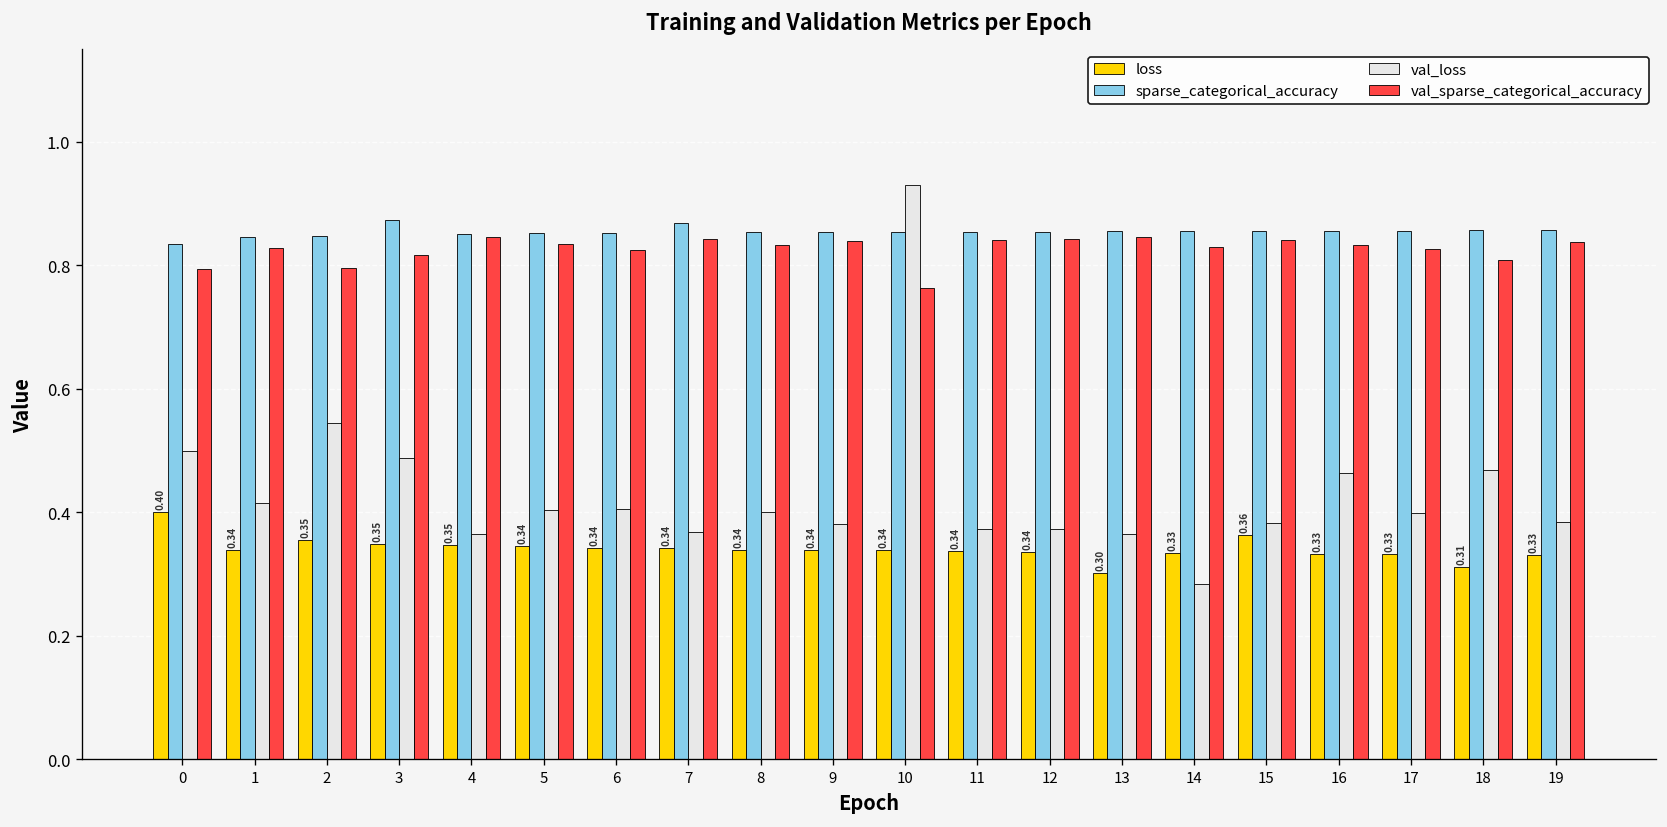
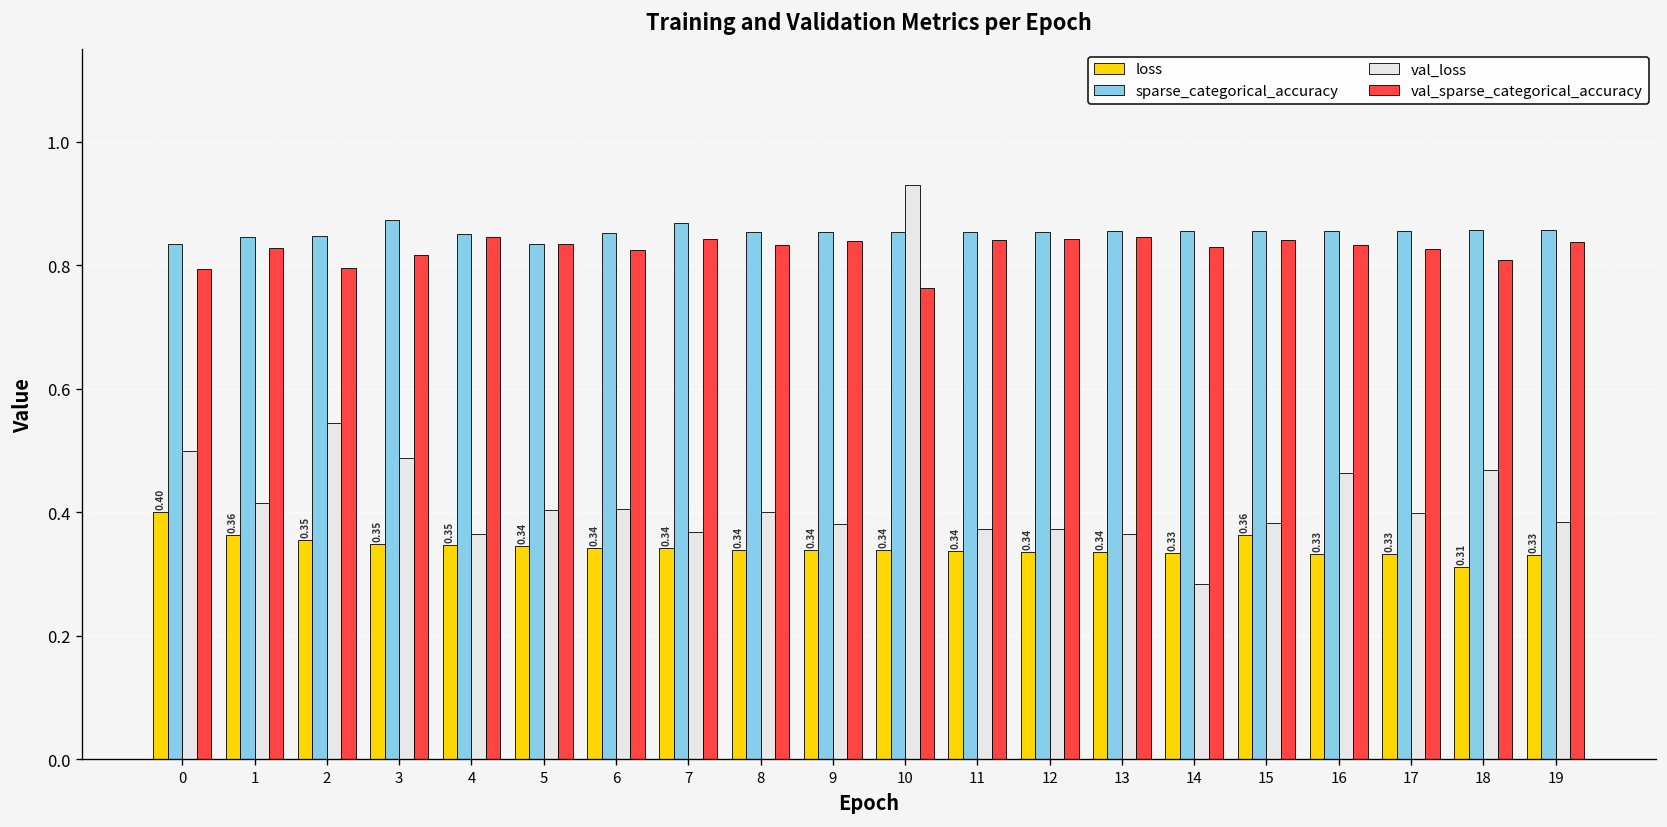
  {
    "loss": {
      "0": 0.40,
-     "1": 0.34,
+     "1": 0.36,
      "2": 0.35,
      "3": 0.35,
      "4": 0.35,
      "5": 0.34,
      "6": 0.34,
      "7": 0.34,
      "8": 0.34,
      "9": 0.34,
      "10": 0.34,
      "11": 0.34,
      "12": 0.34,
-     "13": 0.30,
+     "13": 0.34,
      "14": 0.33,
      "15": 0.36,
      "16": 0.33,
      "17": 0.33,
      "18": 0.31,
      "19": 0.33
    },
    "sparse_categorical_accuracy": {
      "0": 0.83,
      "1": 0.85,
      "2": 0.85,
      "3": 0.87,
      "4": 0.85,
-     "5": 0.85,
+     "5": 0.83,
      "6": 0.85,
      "7": 0.87,
      "8": 0.85,
      "9": 0.85,
      "10": 0.85,
      "11": 0.85,
      "12": 0.85,
      "13": 0.86,
      "14": 0.86,
      "15": 0.86,
      "16": 0.86,
      "17": 0.86,
      "18": 0.86,
      "19": 0.86
    },
    "val_loss": {
      "0": 0.50,
      "1": 0.42,
      "2": 0.55,
      "3": 0.49,
      "4": 0.37,
      "5": 0.40,
      "6": 0.41,
      "7": 0.37,
      "8": 0.40,
      "9": 0.38,
      "10": 0.93,
      "11": 0.37,
      "12": 0.37,
      "13": 0.36,
      "14": 0.28,
      "15": 0.38,
      "16": 0.46,
      "17": 0.40,
      "18": 0.47,
      "19": 0.38
    },
    "val_sparse_categorical_accuracy": {
      "0": 0.79,
      "1": 0.83,
      "2": 0.79,
      "3": 0.82,
      "4": 0.85,
      "5": 0.84,
      "6": 0.82,
      "7": 0.84,
      "8": 0.83,
      "9": 0.84,
      "10": 0.76,
      "11": 0.84,
      "12": 0.84,
      "13": 0.85,
      "14": 0.83,
      "15": 0.84,
      "16": 0.83,
      "17": 0.83,
      "18": 0.81,
      "19": 0.84
    }
  }
